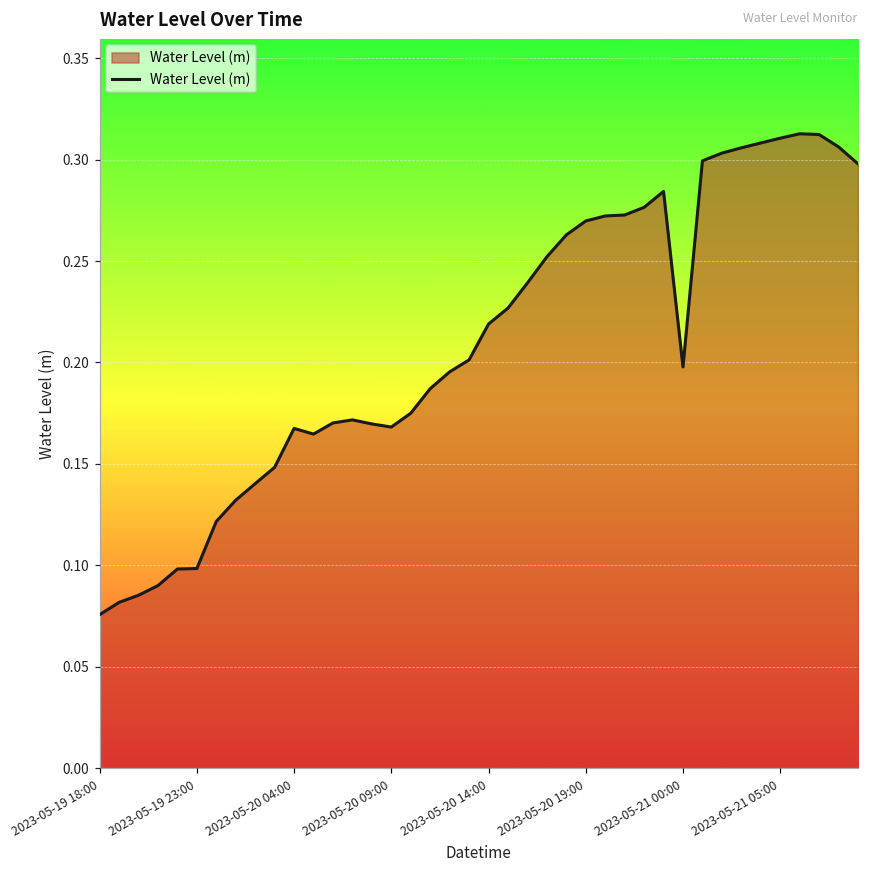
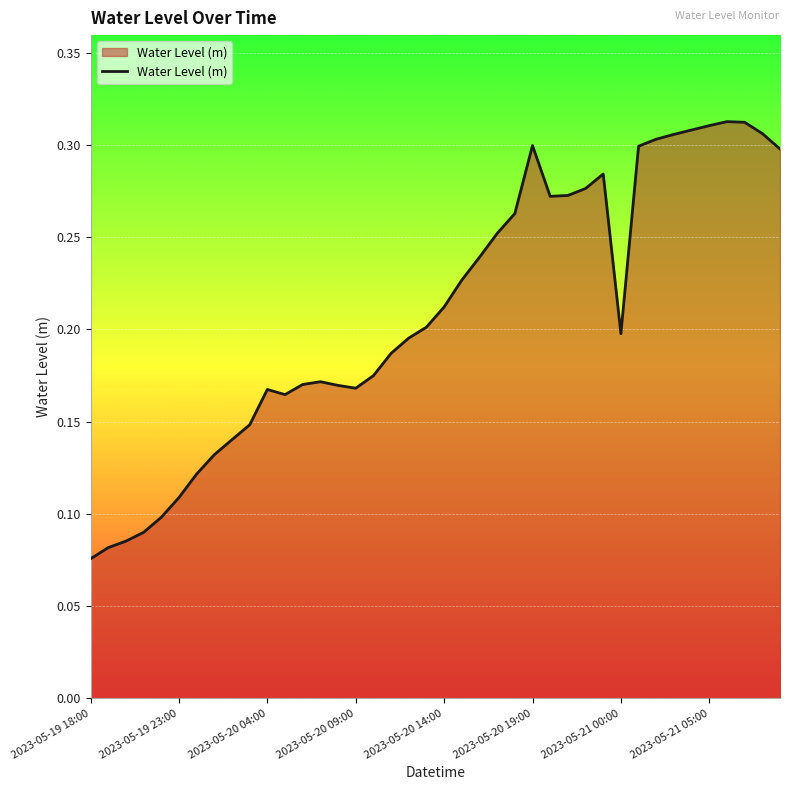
  {
    "2023-05-19 18:00": 0.076,
-   "2023-05-19 23:00": 0.098,
+   "2023-05-19 23:00": 0.109,
    "2023-05-20 04:00": 0.167,
    "2023-05-20 09:00": 0.168,
-   "2023-05-20 14:00": 0.219,
-   "2023-05-20 19:00": 0.270,
+   "2023-05-20 14:00": 0.212,
+   "2023-05-20 19:00": 0.300,
    "2023-05-21 00:00": 0.198,
    "2023-05-21 05:00": 0.311
  }
